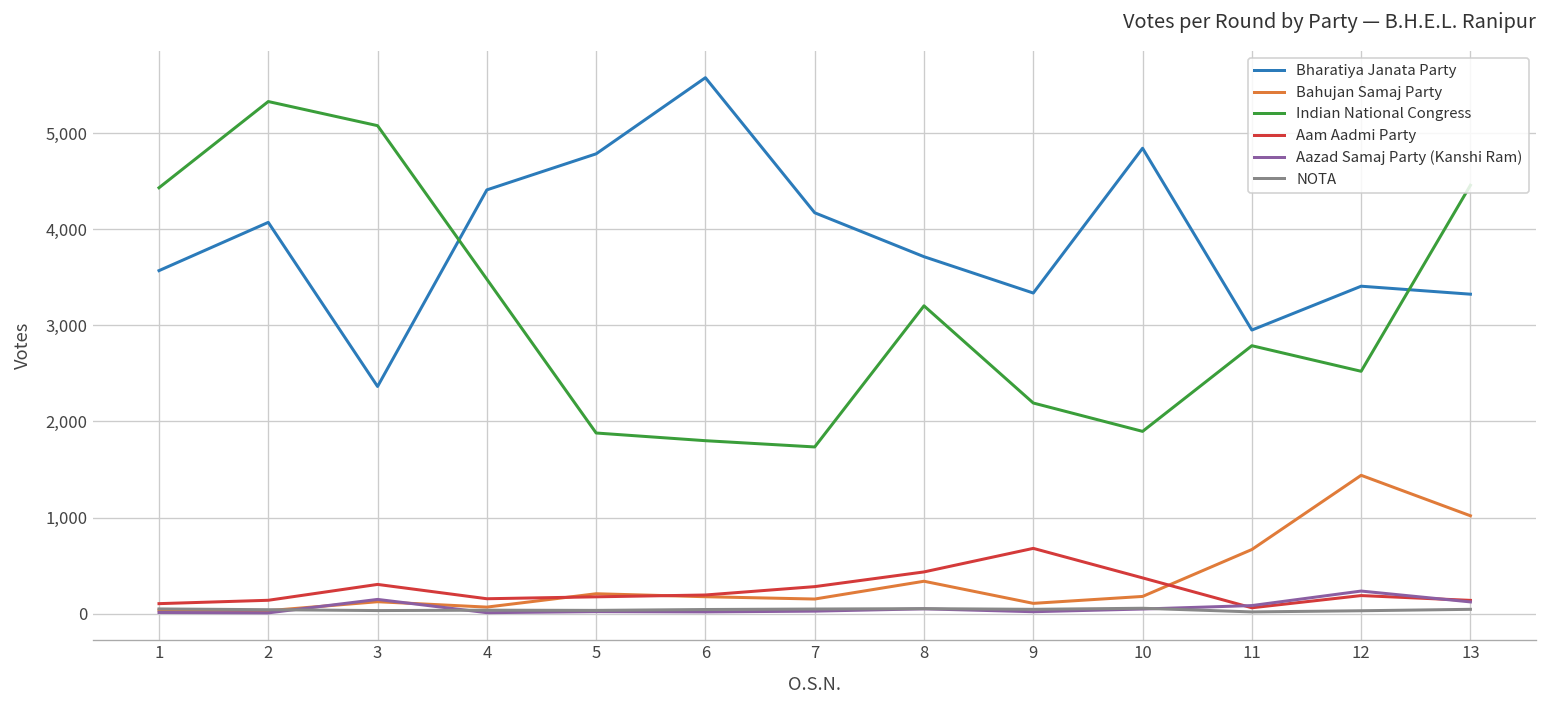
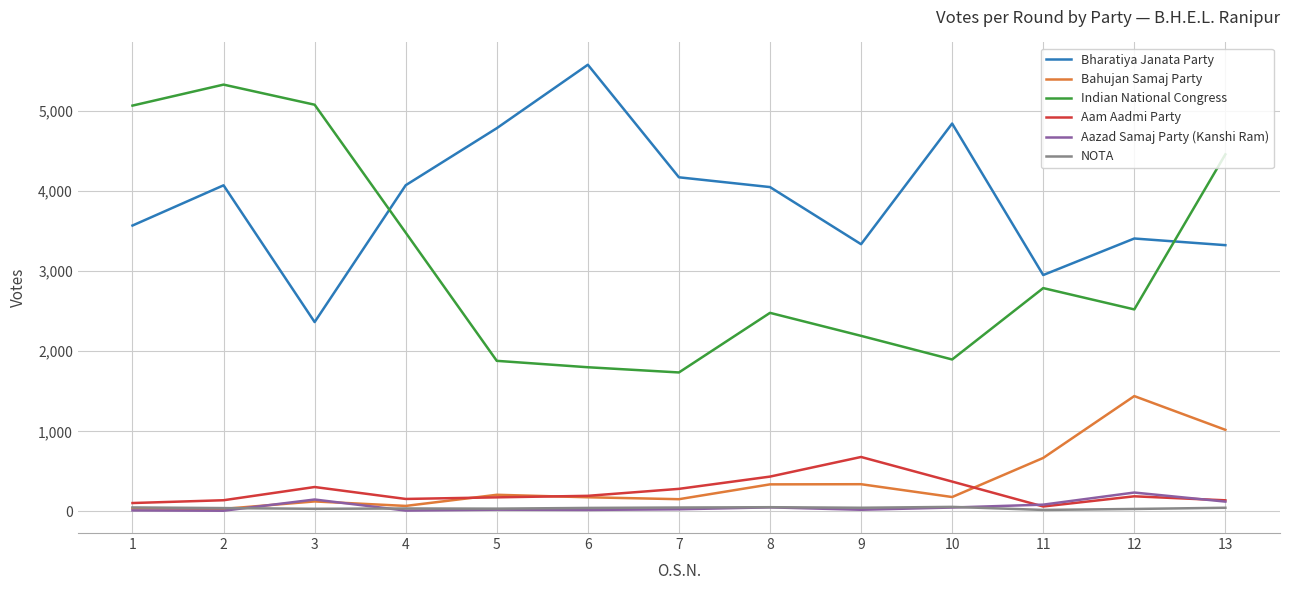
  {
    "Bharatiya Janata Party": {
      "1": "3,600",
      "2": "4,100",
      "3": "2,400",
-     "4": "4,400",
+     "4": "4,100",
      "5": "4,800",
      "6": "5,600",
      "7": "4,200",
-     "8": "3,700",
+     "8": "4,000",
      "9": "3,300",
      "10": "4,800",
      "11": "3,000",
      "12": "3,400",
      "13": "3,300"
    },
    "Bahujan Samaj Party": {
      "4": "100",
      "7": "200",
      "8": "300",
-     "9": "100",
+     "9": "300",
      "10": "200",
      "11": "700",
      "12": "1,400",
      "13": "1,000"
    },
    "Indian National Congress": {
-     "1": "4,400",
+     "1": "5,100",
      "2": "5,300",
      "3": "5,100",
      "4": "3,500",
      "5": "1,900",
      "6": "1,800",
      "7": "1,700",
-     "8": "3,200",
+     "8": "2,500",
      "9": "2,200",
      "10": "1,900",
      "11": "2,800",
      "12": "2,500"
    },
    "Aam Aadmi Party": {
      "1": "100",
      "2": "100",
      "3": "300",
      "4": "200",
      "7": "300",
      "8": "400",
      "9": "700",
      "10": "400",
      "12": "200"
    }
  }
